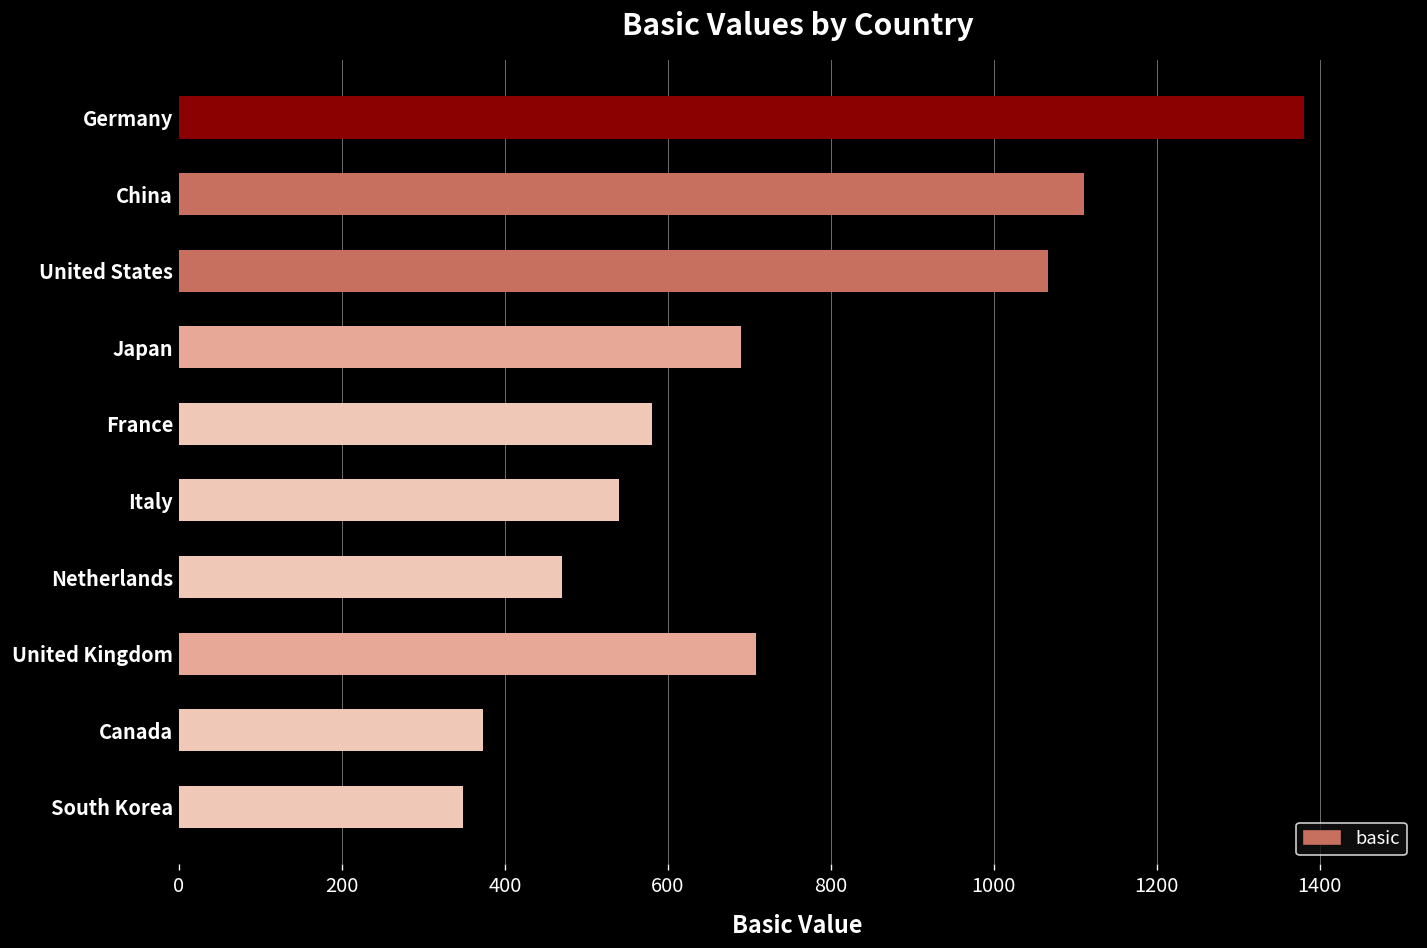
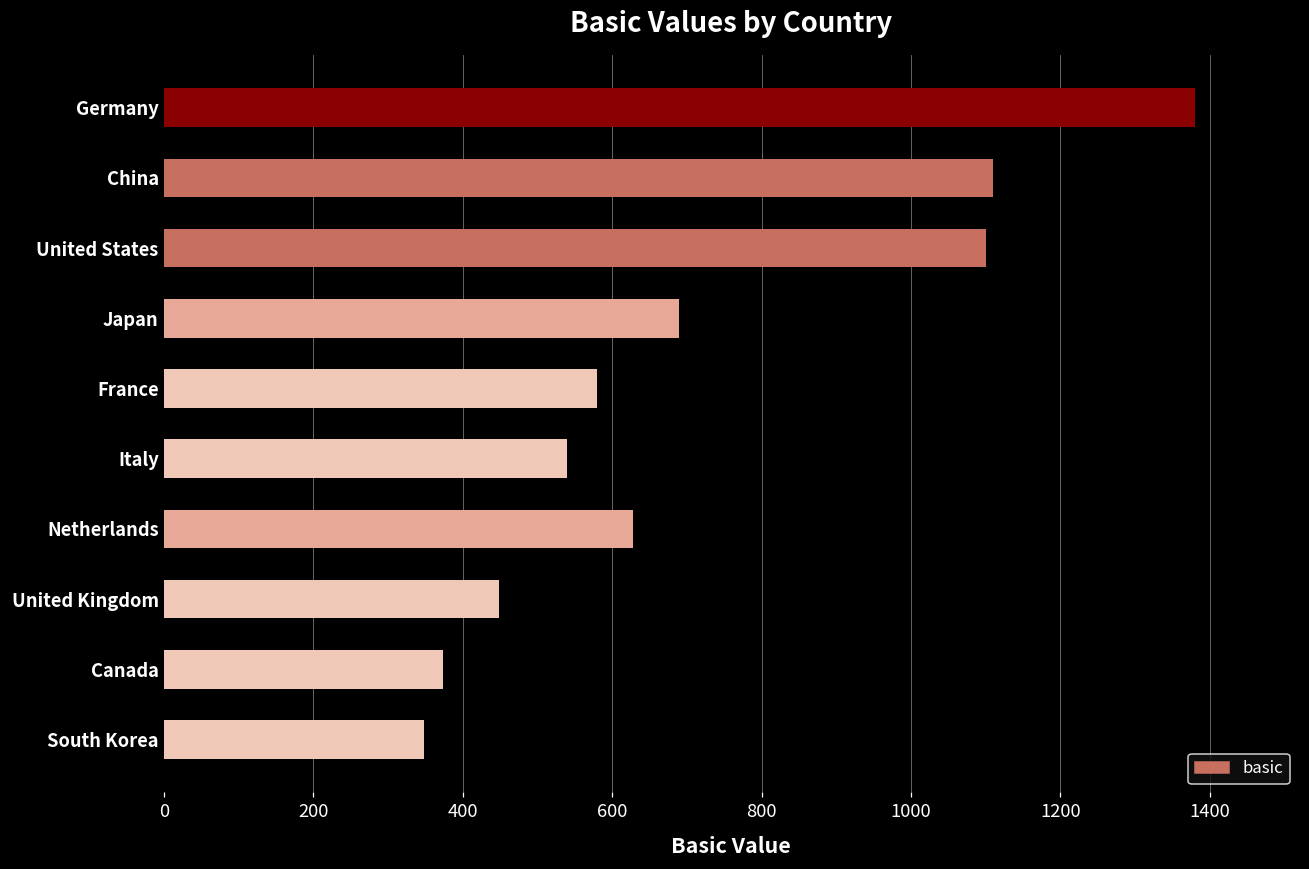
  {
    "Germany": 1380,
    "China": 1110,
-   "United States": 1070,
+   "United States": 1100,
    "Japan": 690,
    "France": 580,
    "Italy": 540,
-   "Netherlands": 470,
-   "United Kingdom": 710,
+   "Netherlands": 630,
+   "United Kingdom": 450,
    "Canada": 370,
    "South Korea": 350
  }
